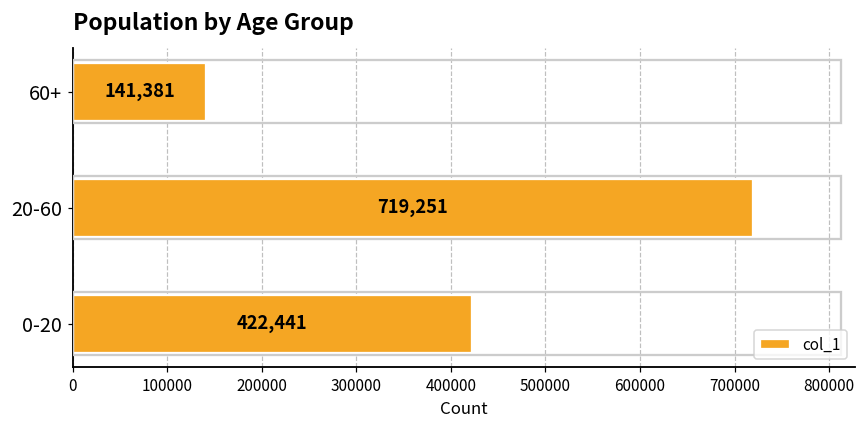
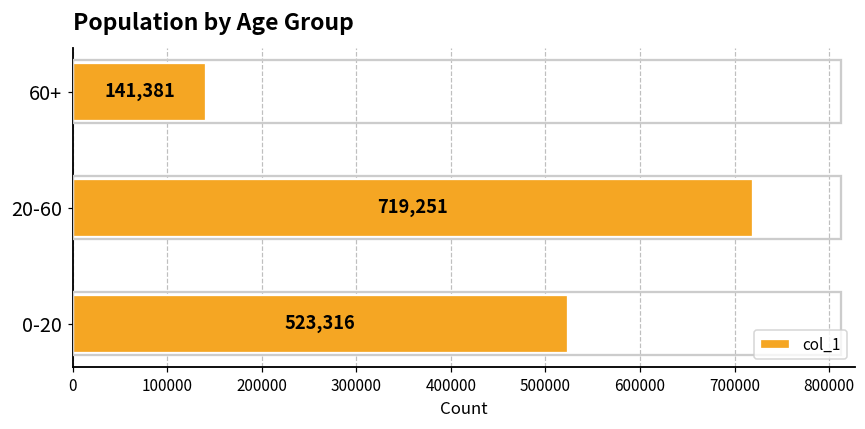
  {
    "60+": "141,381",
    "20-60": "719,251",
-   "0-20": "422,441"
+   "0-20": "523,316"
  }
